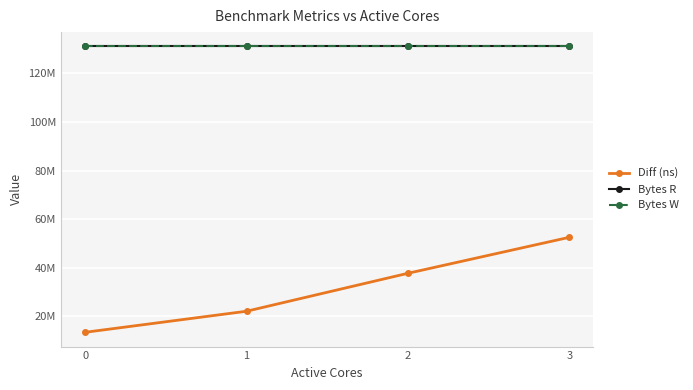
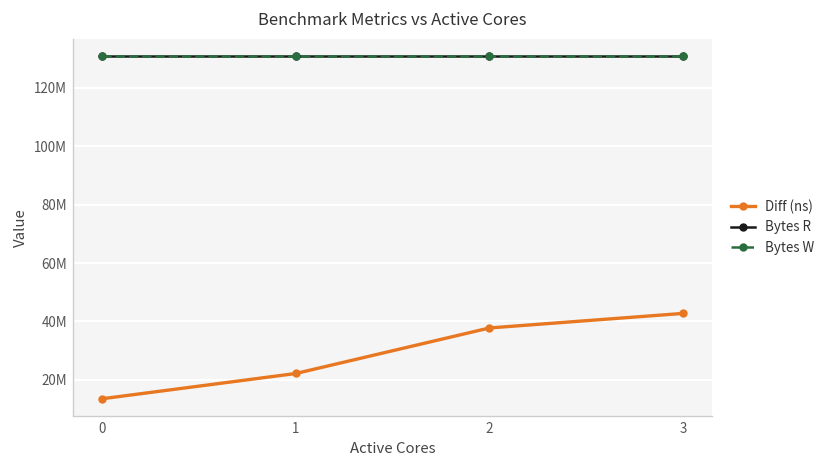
  {
    "Diff (ns)": {
      "0": 14000000,
      "1": 22000000,
      "2": 38000000,
-     "3": 53000000
+     "3": 43000000
    },
    "Bytes W": {
      "0": 131000000,
      "1": 131000000,
      "2": 131000000,
      "3": 131000000
    }
  }
